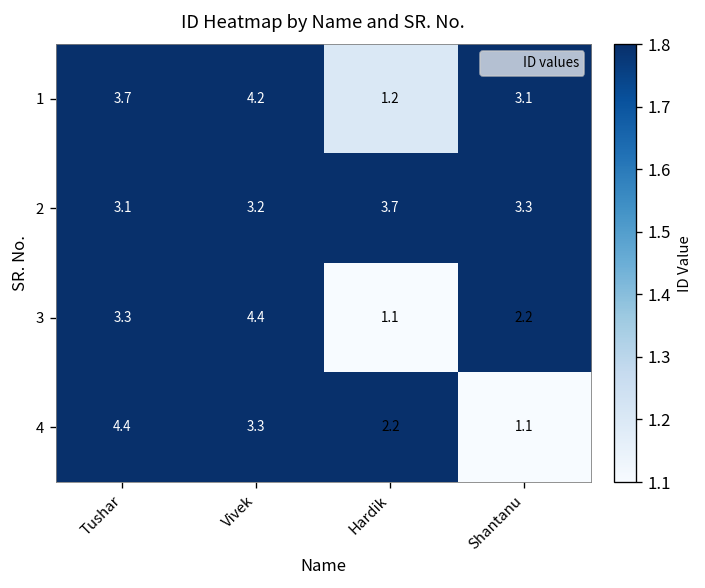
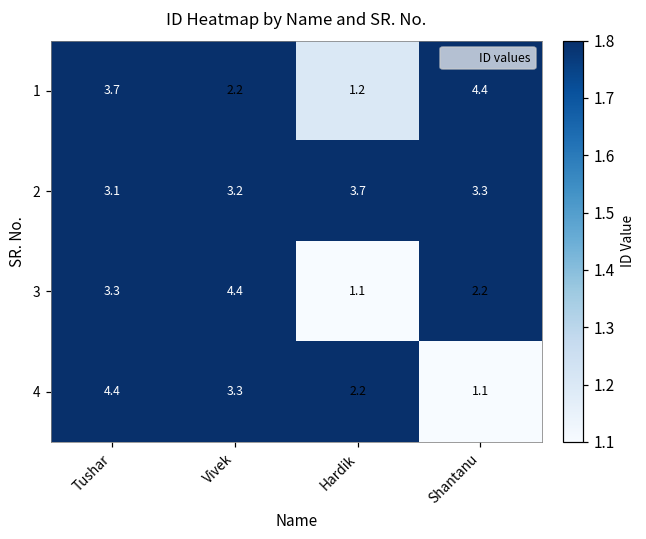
  {
    "1": {
      "Tushar": 3.7,
-     "Vivek": 4.2,
+     "Vivek": 2.2,
      "Hardik": 1.2,
-     "Shantanu": 3.1
+     "Shantanu": 4.4
    },
    "2": {
      "Tushar": 3.1,
      "Vivek": 3.2,
      "Hardik": 3.7,
      "Shantanu": 3.3
    },
    "3": {
      "Tushar": 3.3,
      "Vivek": 4.4,
      "Hardik": 1.1,
      "Shantanu": 2.2
    },
    "4": {
      "Tushar": 4.4,
      "Vivek": 3.3,
      "Hardik": 2.2,
      "Shantanu": 1.1
    }
  }
